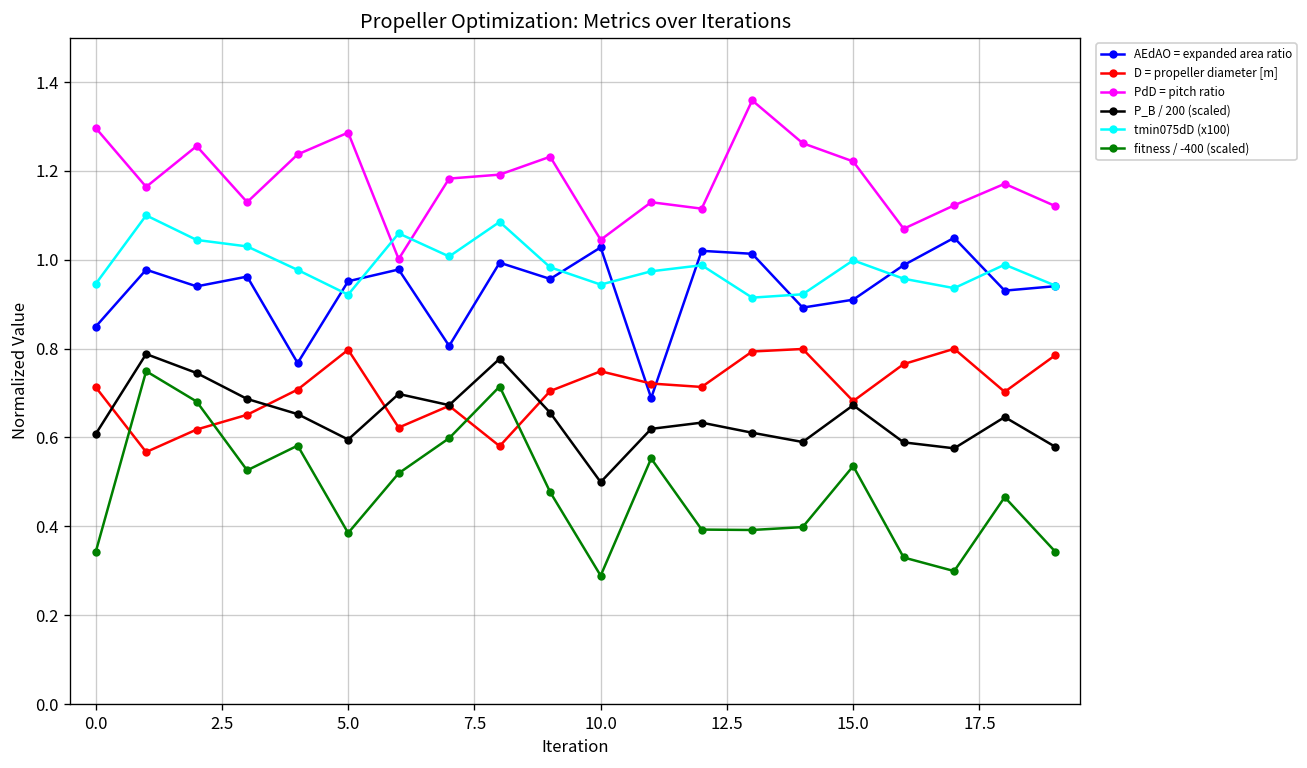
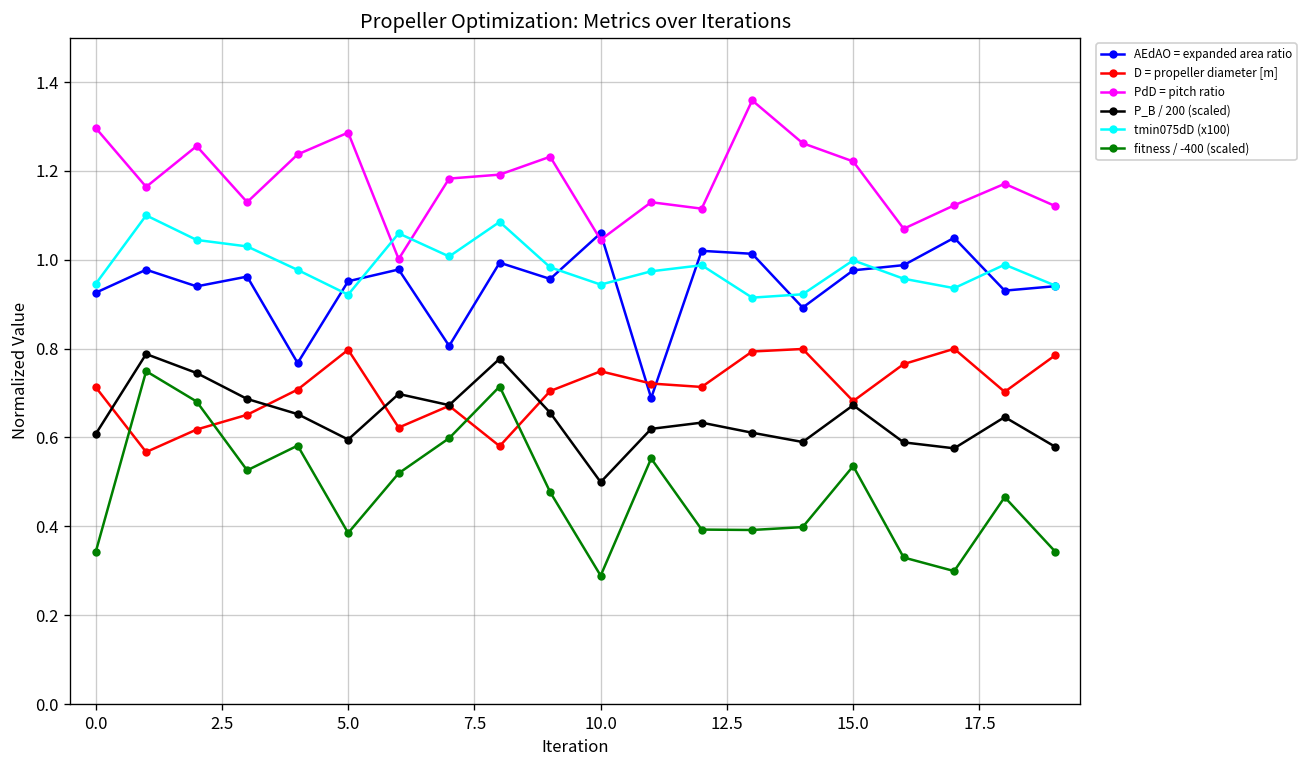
  {
    "AEdAO = expanded area ratio": {
-     "0.0": 0.85,
+     "0.0": 0.93,
      "5.0": 0.95,
-     "10.0": 1.03,
-     "15.0": 0.91
+     "10.0": 1.06,
+     "15.0": 0.98
    },
    "D = propeller diameter [m]": {
      "0.0": 0.71,
      "5.0": 0.80,
      "10.0": 0.75,
      "15.0": 0.68
    },
    "PdD = pitch ratio": {
      "0.0": 1.30,
      "5.0": 1.29,
      "10.0": 1.04,
      "15.0": 1.22
    },
    "P_B / 200 (scaled)": {
      "0.0": 0.61,
      "5.0": 0.60,
      "10.0": 0.50,
      "15.0": 0.67
    },
    "tmin075dD (x100)": {
      "0.0": 0.95,
      "5.0": 0.92,
      "10.0": 0.94,
      "15.0": 1.00
    },
    "fitness / -400 (scaled)": {
      "0.0": 0.34,
      "5.0": 0.39,
      "10.0": 0.29,
      "15.0": 0.54
    }
  }
